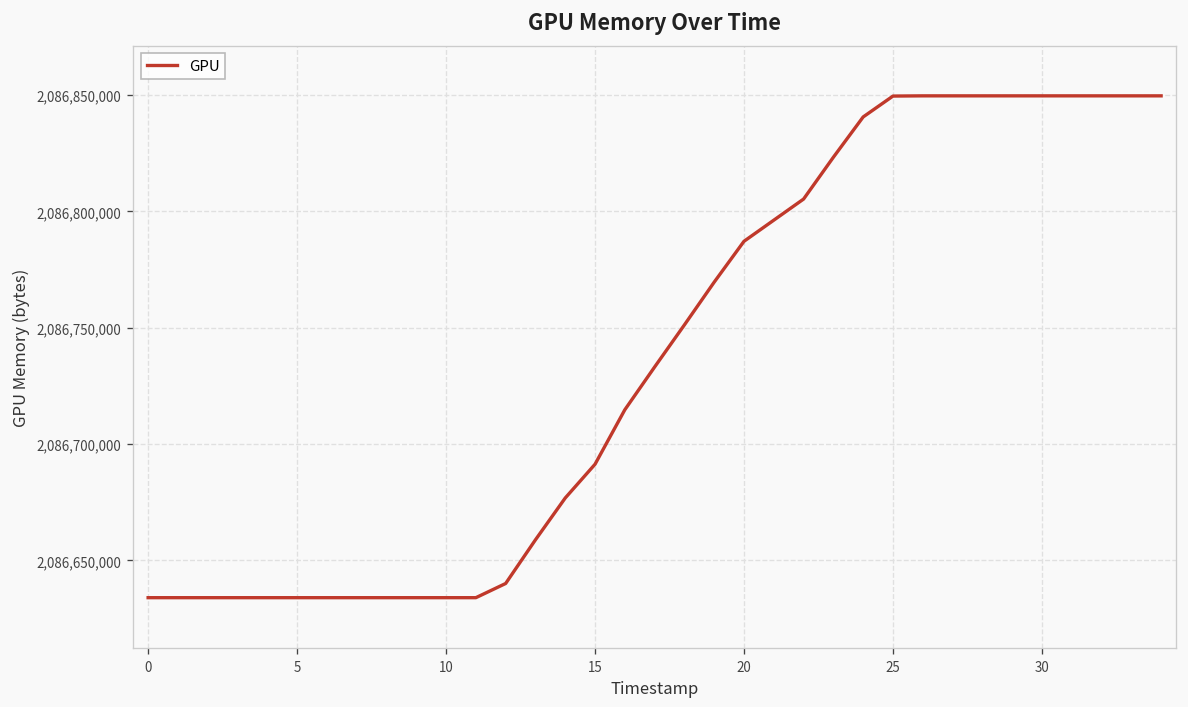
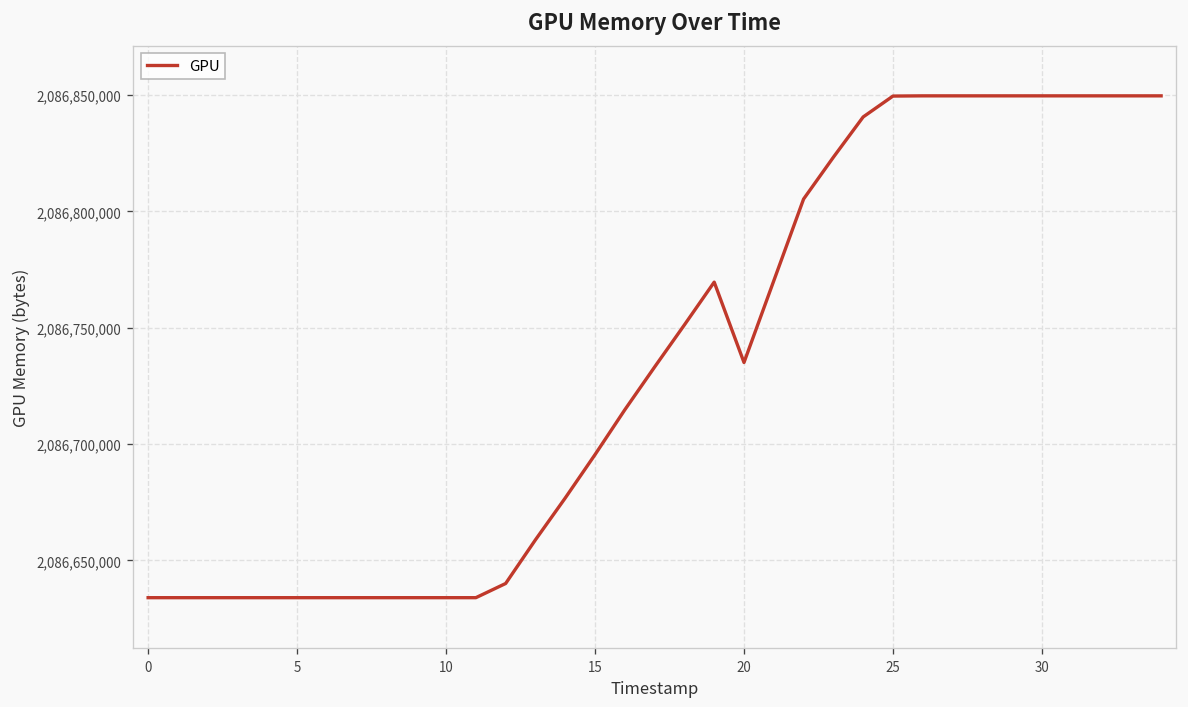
  {
    "0": "2,086,634,000",
    "5": "2,086,634,000",
-   "15": "2,086,691,000",
-   "20": "2,086,787,000",
+   "15": "2,086,695,000",
+   "20": "2,086,735,000",
    "25": "2,086,850,000",
    "30": "2,086,850,000"
  }
